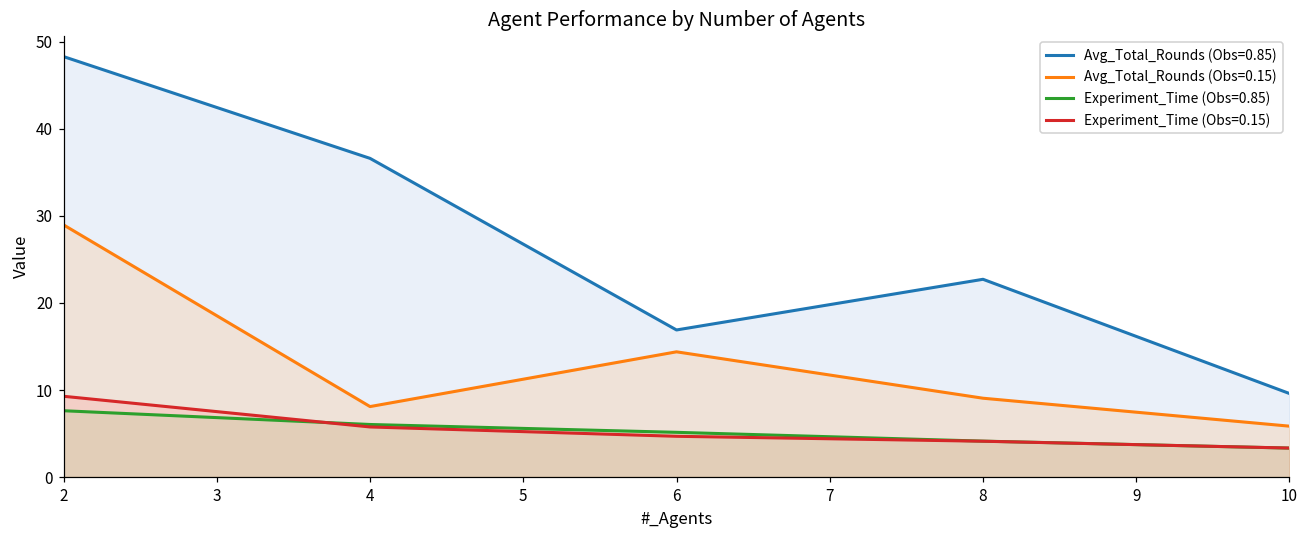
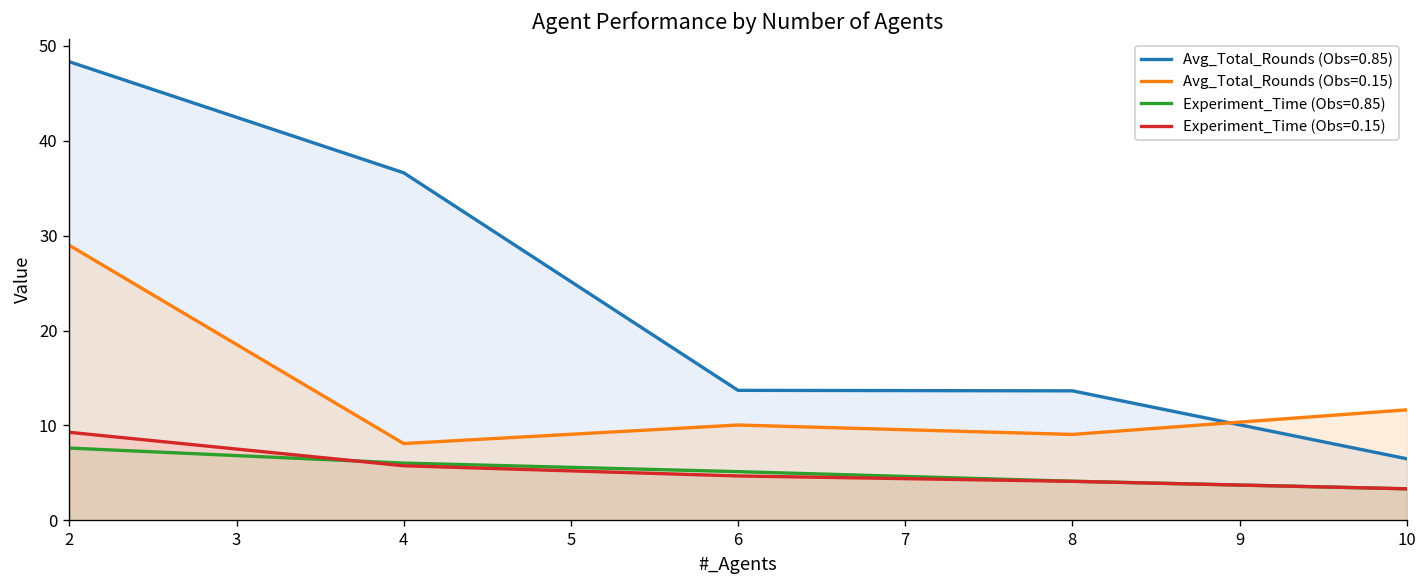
  {
    "Avg_Total_Rounds (Obs=0.85)": {
      "2": 48,
      "4": 37,
-     "6": 17,
-     "8": 23,
-     "10": 10
+     "6": 14,
+     "8": 14,
+     "10": 7
    },
    "Avg_Total_Rounds (Obs=0.15)": {
      "2": 29,
      "4": 8,
-     "6": 14,
+     "6": 10,
      "8": 9,
-     "10": 6
+     "10": 12
    },
    "Experiment_Time (Obs=0.85)": {
      "2": 8,
      "6": 5
    },
    "Experiment_Time (Obs=0.15)": {
      "2": 9,
      "6": 5
    }
  }
